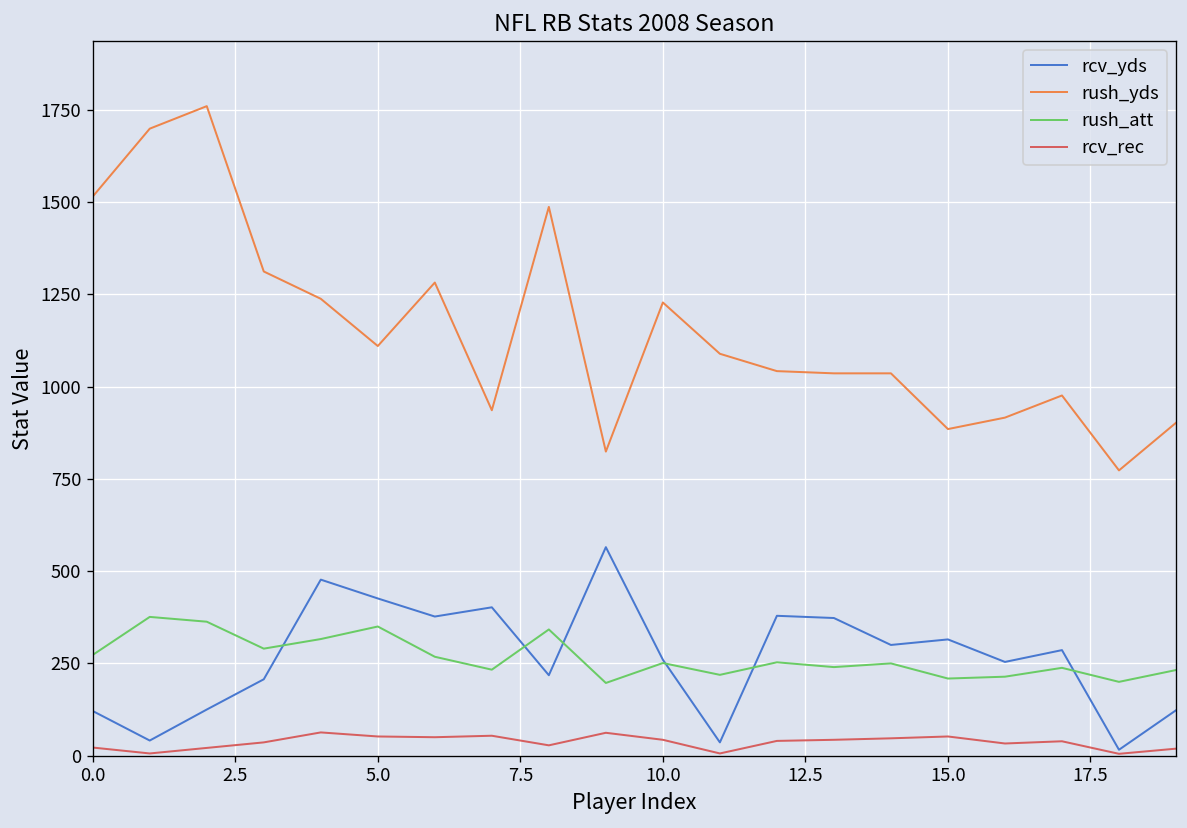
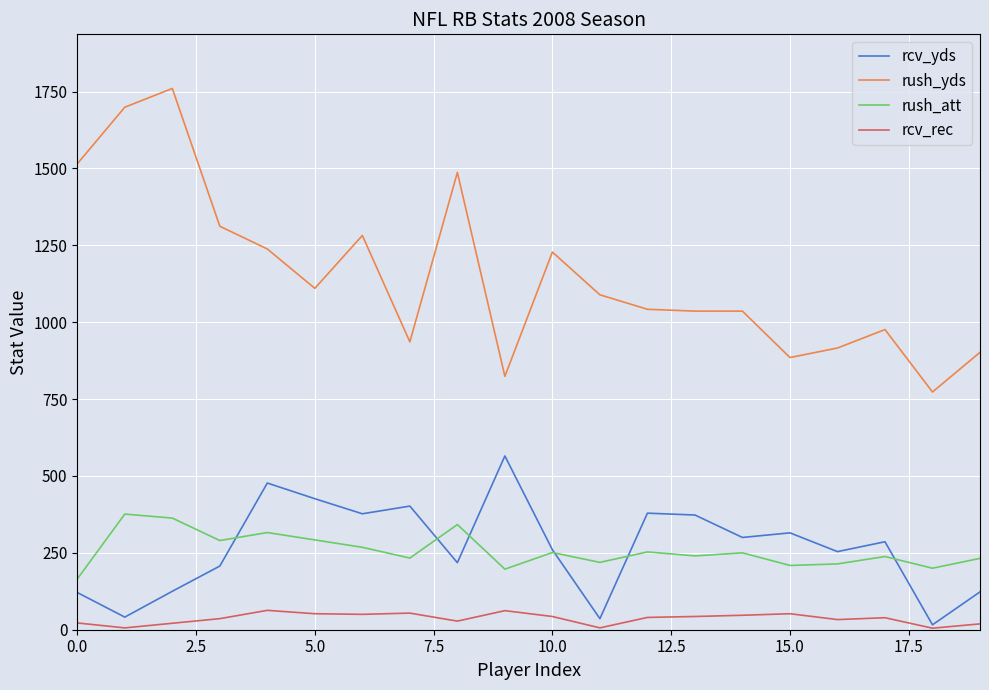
  {
    "rcv_yds": {
      "0.0": 120,
      "5.0": 430,
      "10.0": 260,
      "15.0": 320
    },
    "rush_att": {
-     "0.0": 270,
-     "5.0": 350,
+     "0.0": 170,
+     "5.0": 290,
      "10.0": 250,
      "15.0": 210
    }
  }
